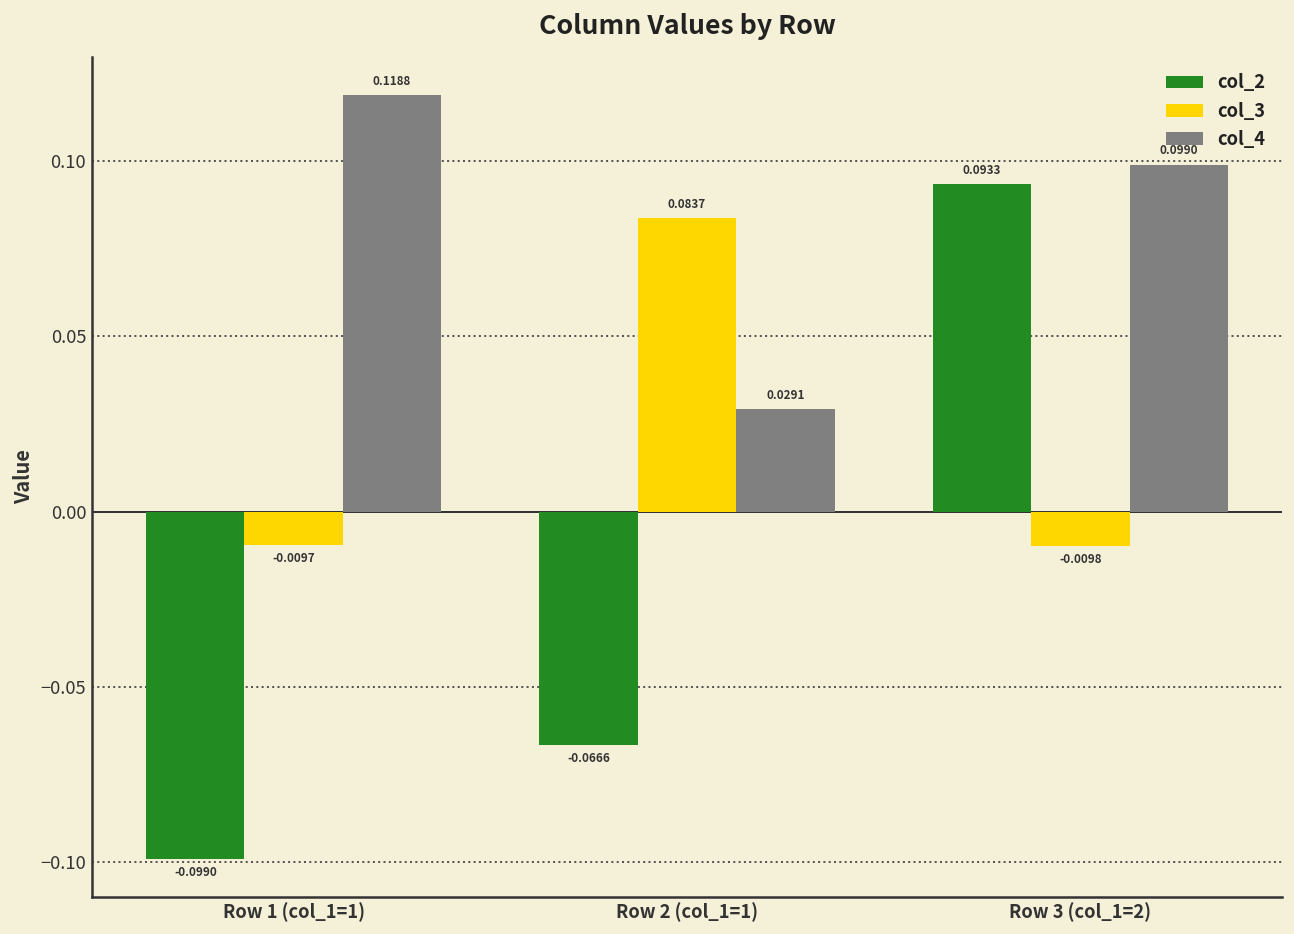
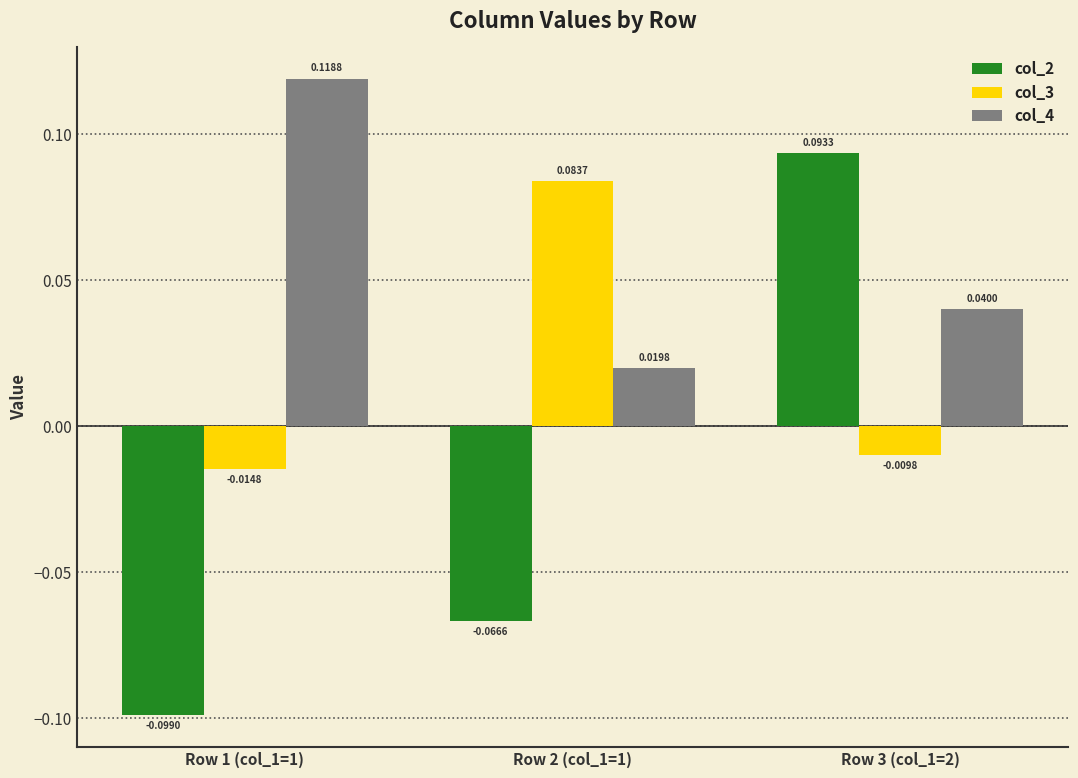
  {
    "col_2": {
      "Row 1 (col_1=1)": -0.0990,
      "Row 2 (col_1=1)": -0.0666,
      "Row 3 (col_1=2)": 0.0933
    },
    "col_3": {
-     "Row 1 (col_1=1)": -0.0097,
+     "Row 1 (col_1=1)": -0.0148,
      "Row 2 (col_1=1)": 0.0837,
      "Row 3 (col_1=2)": -0.0098
    },
    "col_4": {
      "Row 1 (col_1=1)": 0.1188,
-     "Row 2 (col_1=1)": 0.0291,
-     "Row 3 (col_1=2)": 0.0990
+     "Row 2 (col_1=1)": 0.0198,
+     "Row 3 (col_1=2)": 0.0400
    }
  }
